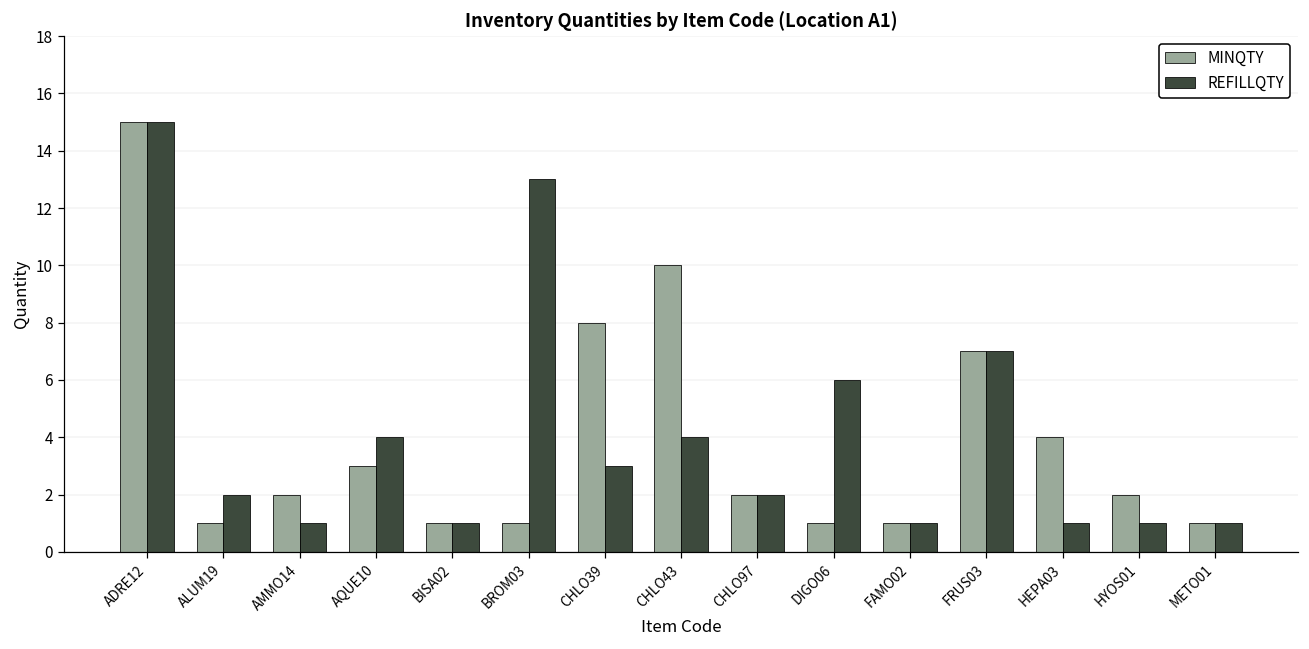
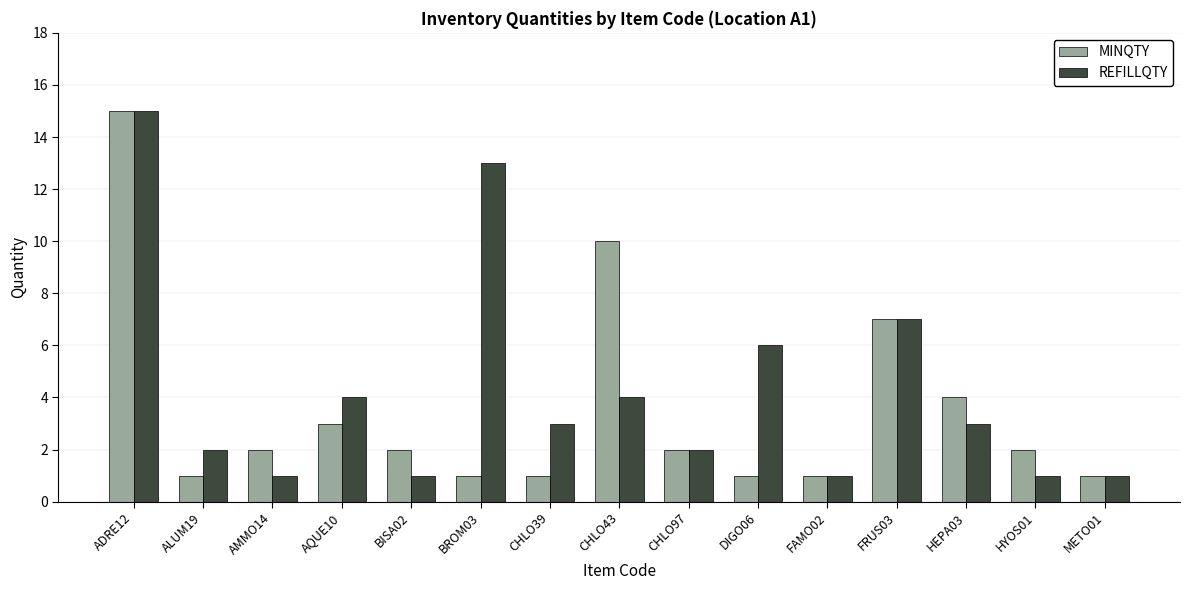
  {
    "MINQTY": {
      "ADRE12": 15,
      "ALUM19": 1,
      "AMMO14": 2,
      "AQUE10": 3,
-     "BISA02": 1,
+     "BISA02": 2,
      "BROM03": 1,
-     "CHLO39": 8,
+     "CHLO39": 1,
      "CHLO43": 10,
      "CHLO97": 2,
      "DIGO06": 1,
      "FAMO02": 1,
      "FRUS03": 7,
      "HEPA03": 4,
      "HYOS01": 2,
      "METO01": 1
    },
    "REFILLQTY": {
      "ADRE12": 15,
      "ALUM19": 2,
      "AMMO14": 1,
      "AQUE10": 4,
      "BISA02": 1,
      "BROM03": 13,
      "CHLO39": 3,
      "CHLO43": 4,
      "CHLO97": 2,
      "DIGO06": 6,
      "FAMO02": 1,
      "FRUS03": 7,
-     "HEPA03": 1,
+     "HEPA03": 3,
      "HYOS01": 1,
      "METO01": 1
    }
  }
